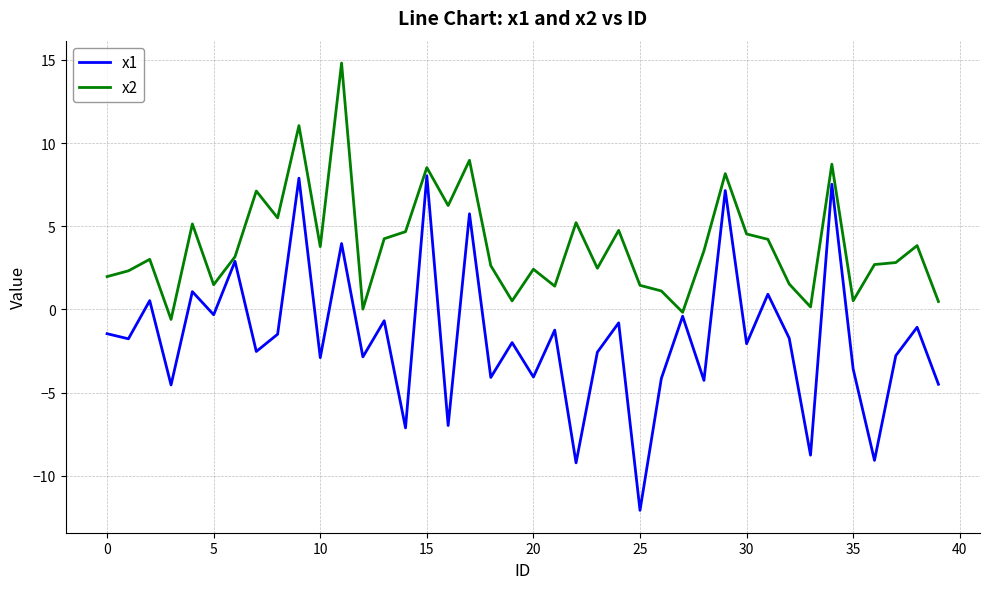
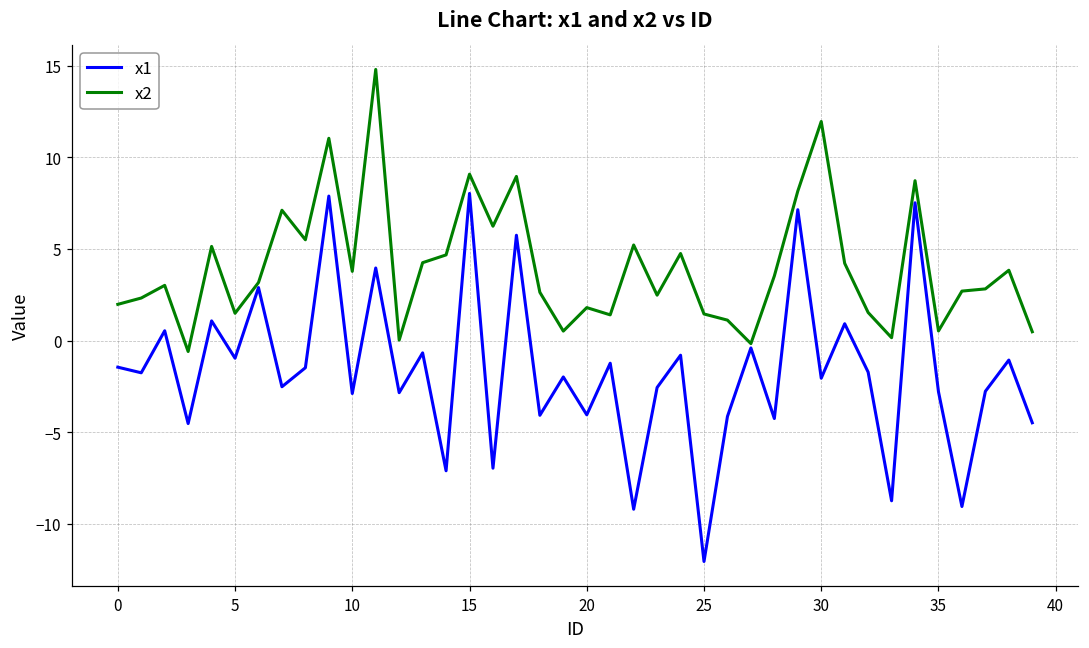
  {
    "x1": {
      "0": -1.5,
-     "5": -0.3,
+     "5": -1.0,
      "10": -2.9,
      "15": 8.0,
      "20": -4.1,
      "25": -12.1,
      "30": -2.1,
-     "35": -3.6
+     "35": -2.8
    },
    "x2": {
      "0": 2.0,
      "5": 1.5,
      "10": 3.8,
-     "15": 8.5,
-     "20": 2.4,
+     "15": 9.1,
+     "20": 1.8,
      "25": 1.4,
-     "30": 4.5,
+     "30": 12.0,
      "35": 0.5
    }
  }
